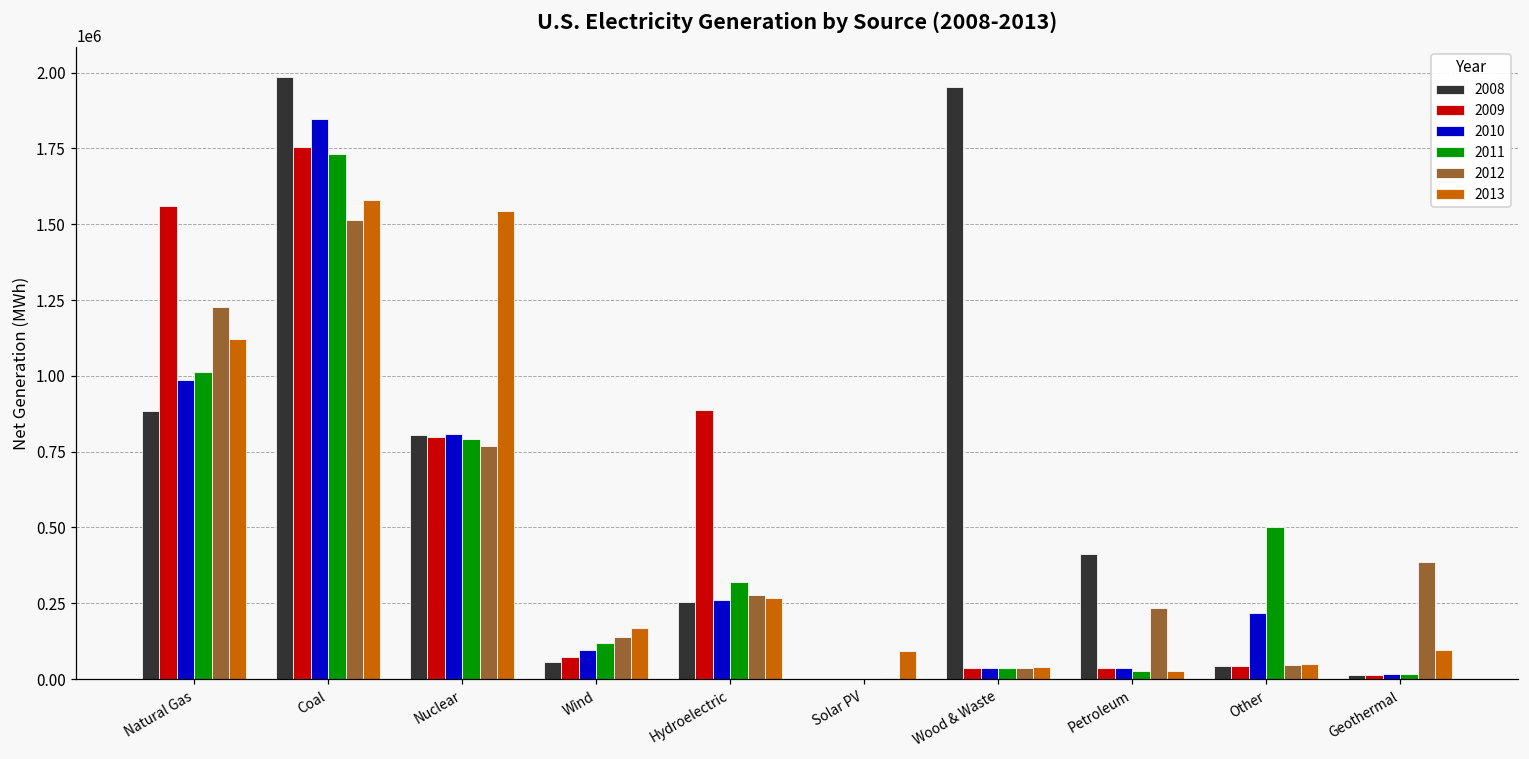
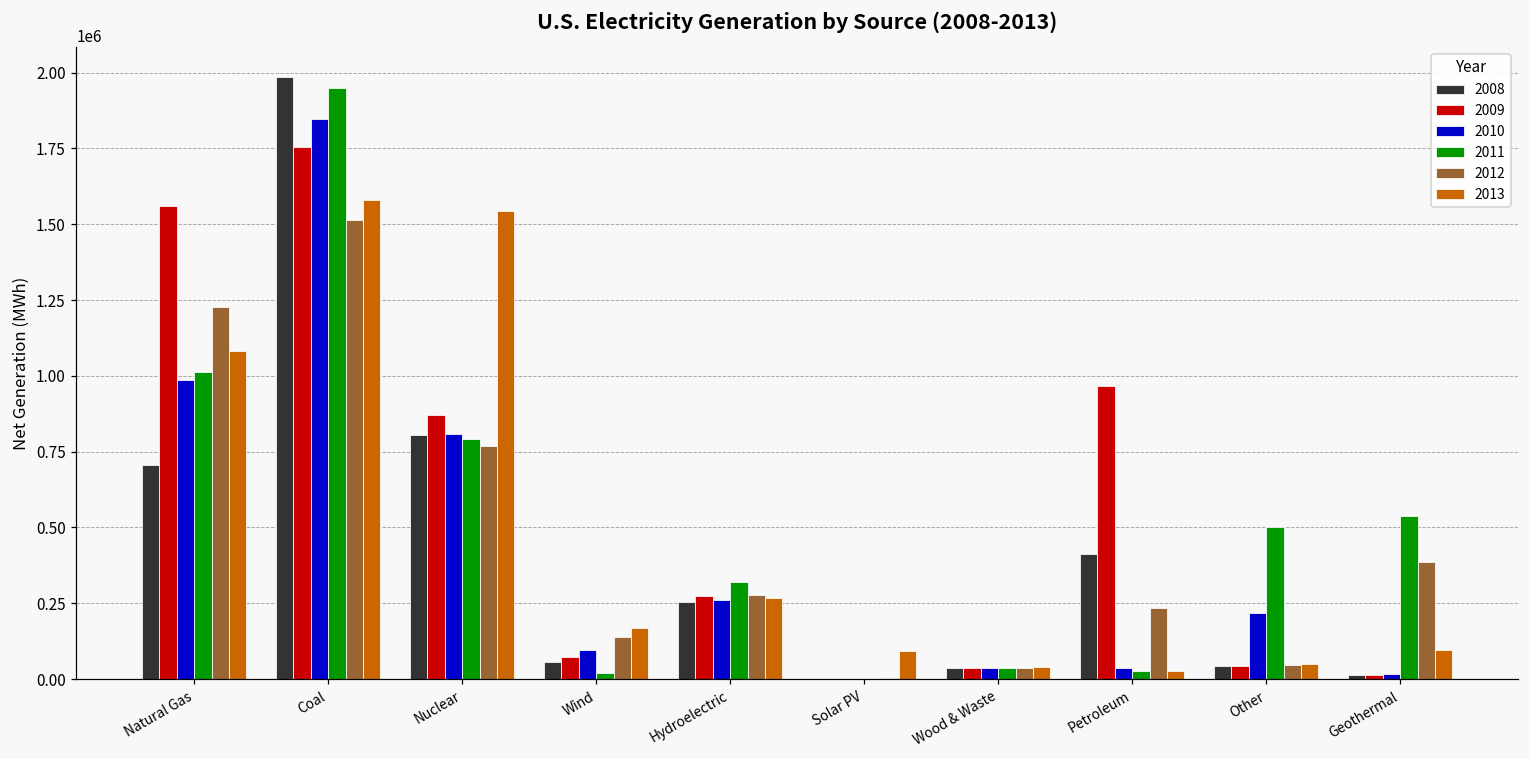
  {
    "2008": {
-     "Natural Gas": 880000,
+     "Natural Gas": 710000,
      "Coal": 1990000,
      "Nuclear": 810000,
      "Wind": 60000,
      "Hydroelectric": 250000,
-     "Wood & Waste": 1950000,
+     "Wood & Waste": 40000,
      "Petroleum": 410000,
      "Other": 40000,
      "Geothermal": 10000
    },
    "2009": {
      "Natural Gas": 1560000,
      "Coal": 1760000,
-     "Nuclear": 800000,
+     "Nuclear": 870000,
      "Wind": 70000,
-     "Hydroelectric": 890000,
+     "Hydroelectric": 270000,
      "Wood & Waste": 40000,
-     "Petroleum": 40000,
+     "Petroleum": 970000,
      "Other": 40000,
      "Geothermal": 20000
    },
    "2010": {
      "Natural Gas": 990000,
      "Coal": 1850000,
      "Nuclear": 810000,
      "Wind": 90000,
      "Hydroelectric": 260000,
      "Wood & Waste": 40000,
      "Petroleum": 40000,
      "Other": 220000,
      "Geothermal": 20000
    },
    "2011": {
      "Natural Gas": 1010000,
-     "Coal": 1730000,
+     "Coal": 1950000,
      "Nuclear": 790000,
-     "Wind": 120000,
+     "Wind": 20000,
      "Hydroelectric": 320000,
      "Wood & Waste": 40000,
      "Petroleum": 30000,
      "Other": 500000,
-     "Geothermal": 20000
+     "Geothermal": 540000
    },
    "2012": {
      "Natural Gas": 1230000,
      "Coal": 1510000,
      "Nuclear": 770000,
      "Wind": 140000,
      "Hydroelectric": 280000,
      "Wood & Waste": 40000,
      "Petroleum": 230000,
      "Other": 50000,
      "Geothermal": 390000
    },
    "2013": {
-     "Natural Gas": 1120000,
+     "Natural Gas": 1080000,
      "Coal": 1580000,
      "Nuclear": 1540000,
      "Wind": 170000,
      "Hydroelectric": 270000,
      "Solar PV": 90000,
      "Wood & Waste": 40000,
      "Petroleum": 30000,
      "Other": 50000,
      "Geothermal": 90000
    }
  }
